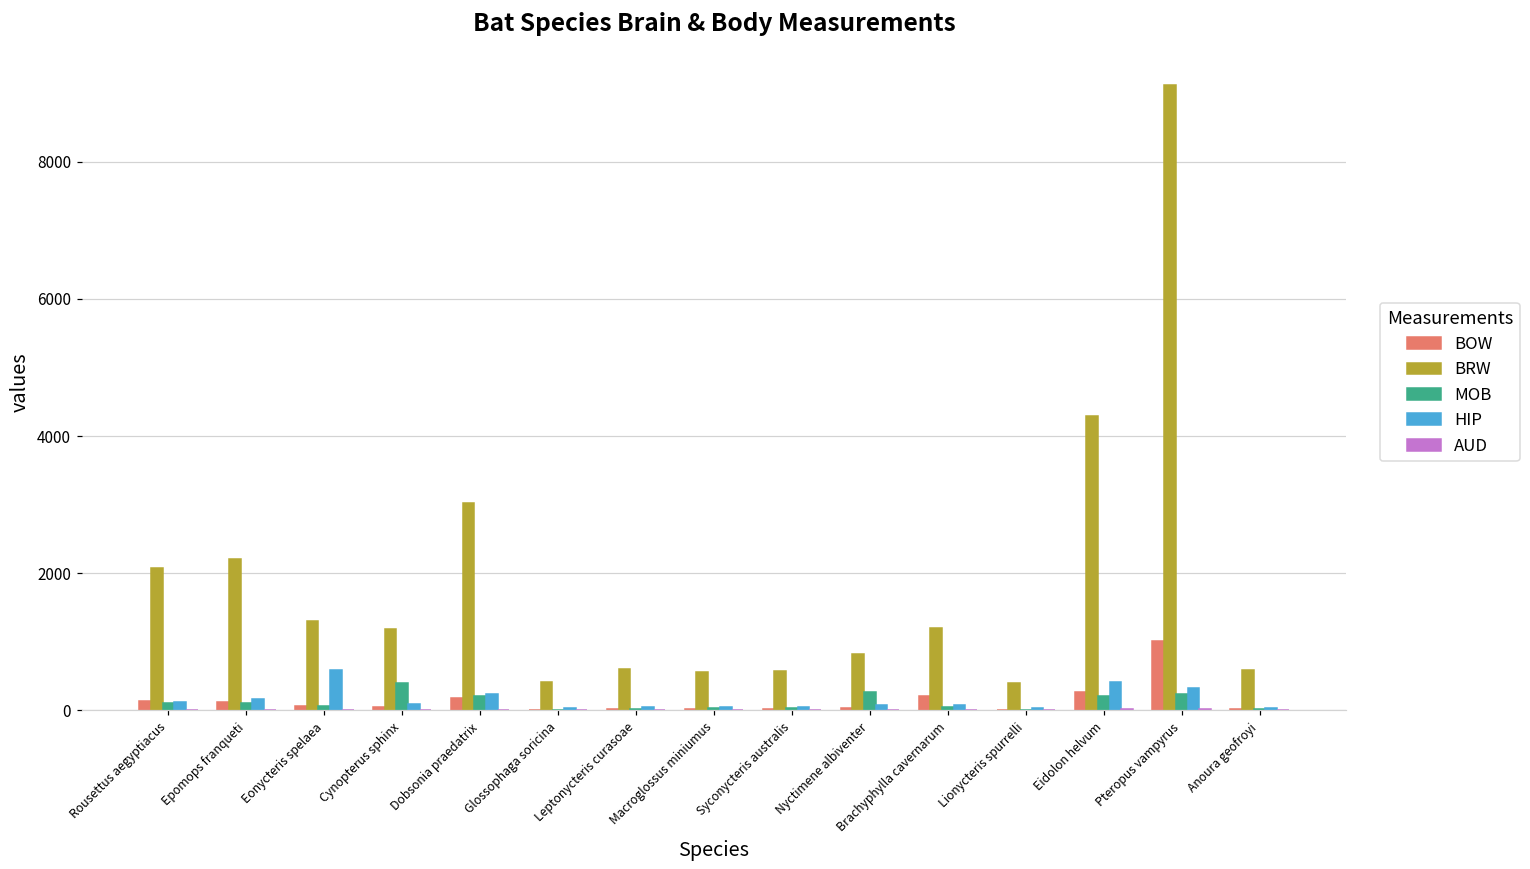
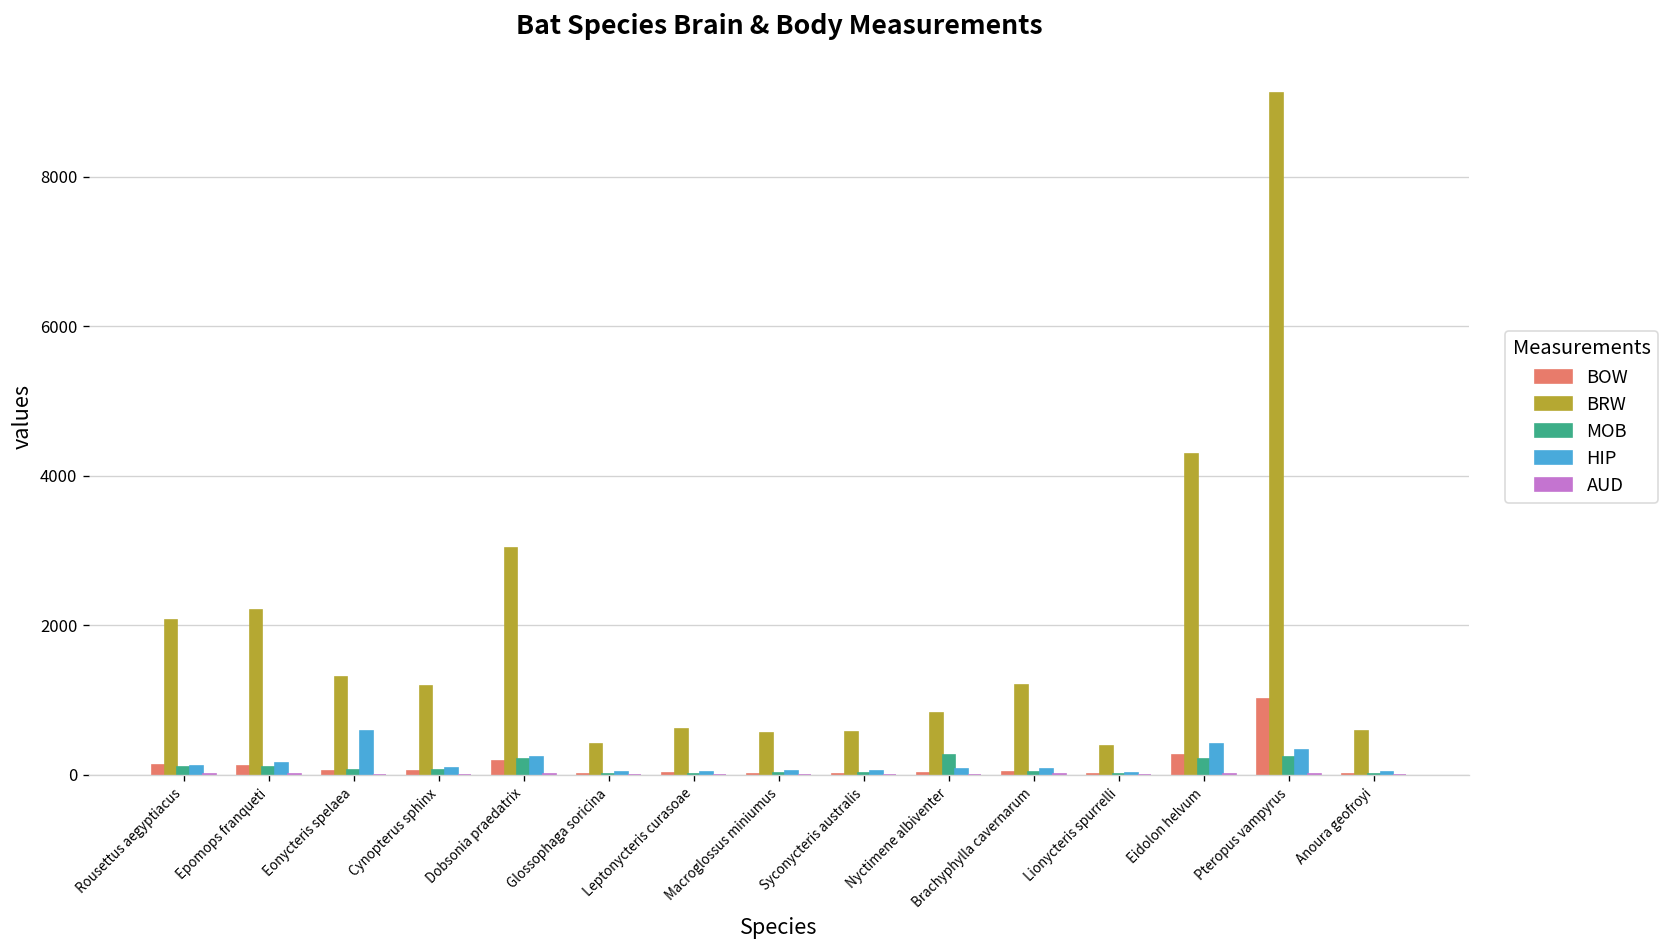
  {
    "BOW": {
      "Rousettus aegyptiacus": 100,
      "Epomops franqueti": 100,
      "Eonycteris spelaea": 100,
      "Cynopterus sphinx": 0,
      "Dobsonia praedatrix": 200,
-     "Brachyphylla cavernarum": 200,
+     "Brachyphylla cavernarum": 0,
      "Eidolon helvum": 300,
      "Pteropus vampyrus": 1000
    },
    "BRW": {
      "Rousettus aegyptiacus": 2100,
      "Epomops franqueti": 2200,
      "Eonycteris spelaea": 1300,
      "Cynopterus sphinx": 1200,
      "Dobsonia praedatrix": 3000,
      "Glossophaga soricina": 400,
      "Leptonycteris curasoae": 600,
      "Macroglossus miniumus": 600,
      "Syconycteris australis": 600,
      "Nyctimene albiventer": 800,
      "Brachyphylla cavernarum": 1200,
      "Lionycteris spurrelli": 400,
      "Eidolon helvum": 4300,
      "Pteropus vampyrus": 9100,
      "Anoura geofroyi": 600
    },
    "MOB": {
      "Rousettus aegyptiacus": 100,
      "Epomops franqueti": 100,
      "Eonycteris spelaea": 100,
-     "Cynopterus sphinx": 400,
+     "Cynopterus sphinx": 100,
      "Dobsonia praedatrix": 200,
      "Nyctimene albiventer": 300,
      "Brachyphylla cavernarum": 0,
      "Eidolon helvum": 200,
      "Pteropus vampyrus": 200
    },
    "HIP": {
      "Rousettus aegyptiacus": 100,
      "Epomops franqueti": 200,
      "Eonycteris spelaea": 600,
      "Cynopterus sphinx": 100,
      "Dobsonia praedatrix": 200,
      "Leptonycteris curasoae": 0,
      "Macroglossus miniumus": 100,
      "Syconycteris australis": 100,
      "Nyctimene albiventer": 100,
      "Brachyphylla cavernarum": 100,
      "Eidolon helvum": 400,
      "Pteropus vampyrus": 300,
      "Anoura geofroyi": 0
    }
  }
